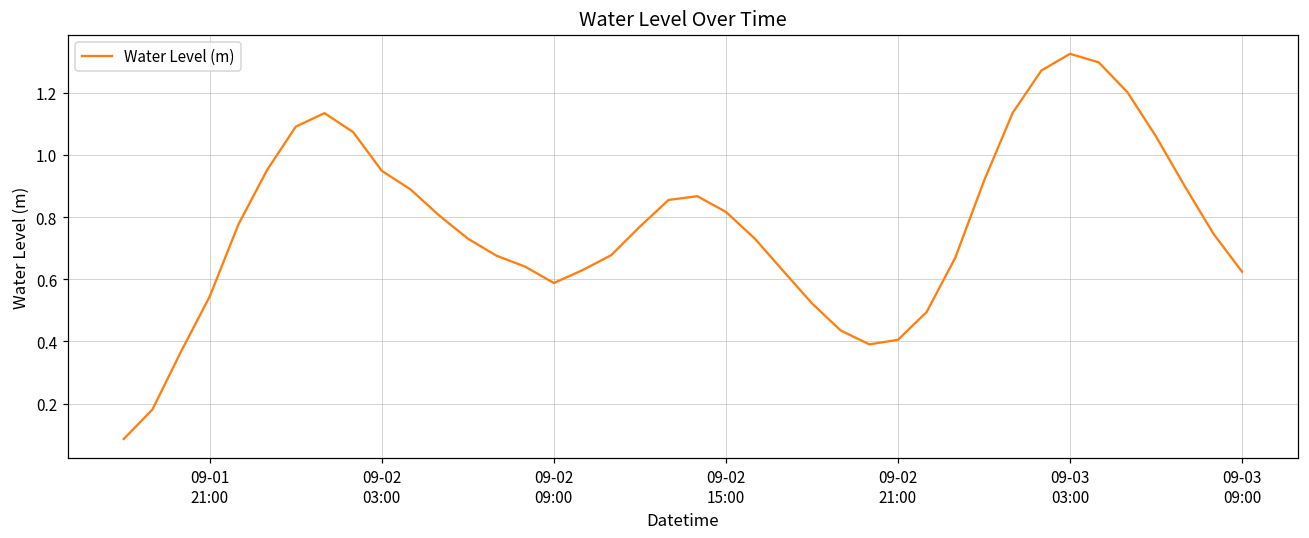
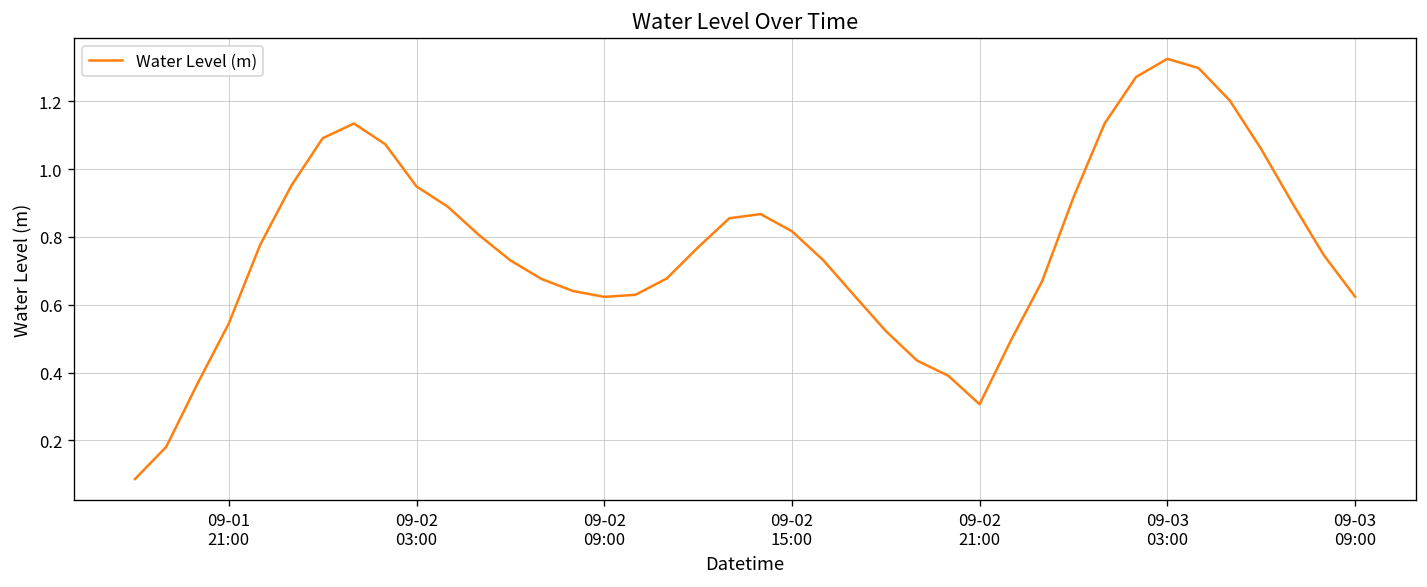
  {
    "09-01 21:00": 0.54,
    "09-02 03:00": 0.95,
-   "09-02 09:00": 0.59,
+   "09-02 09:00": 0.62,
    "09-02 15:00": 0.82,
-   "09-02 21:00": 0.41,
+   "09-02 21:00": 0.31,
    "09-03 03:00": 1.33,
    "09-03 09:00": 0.62
  }
